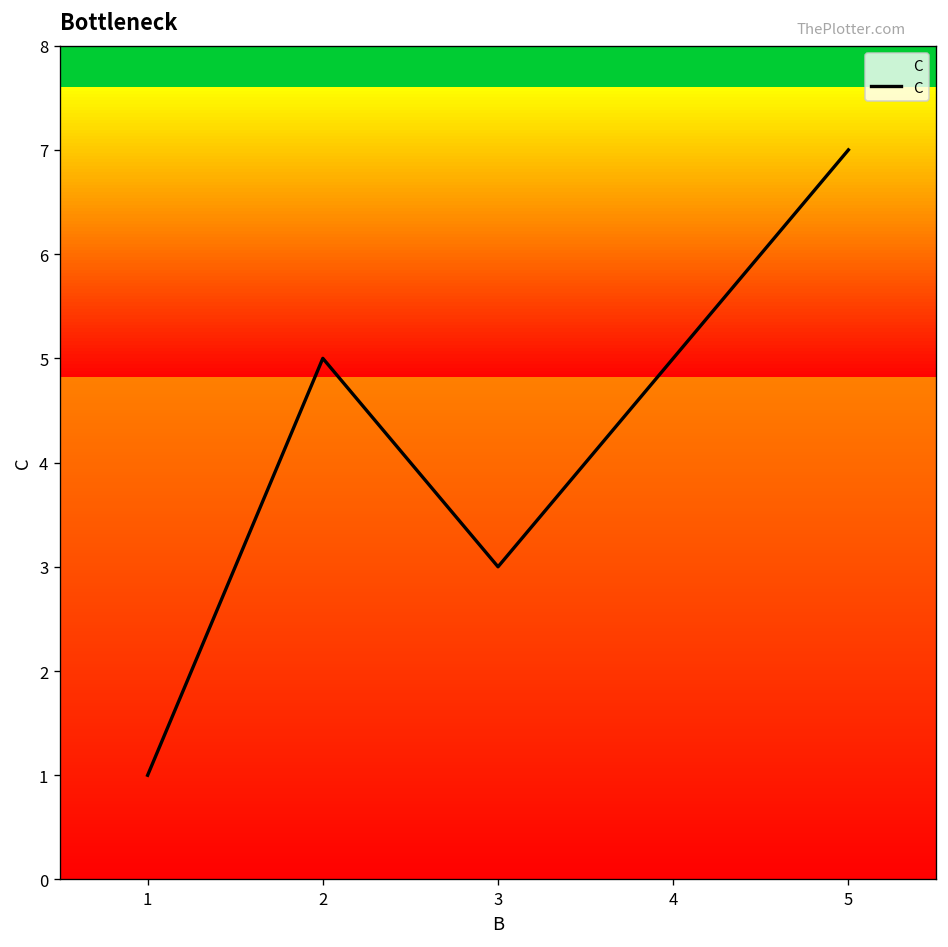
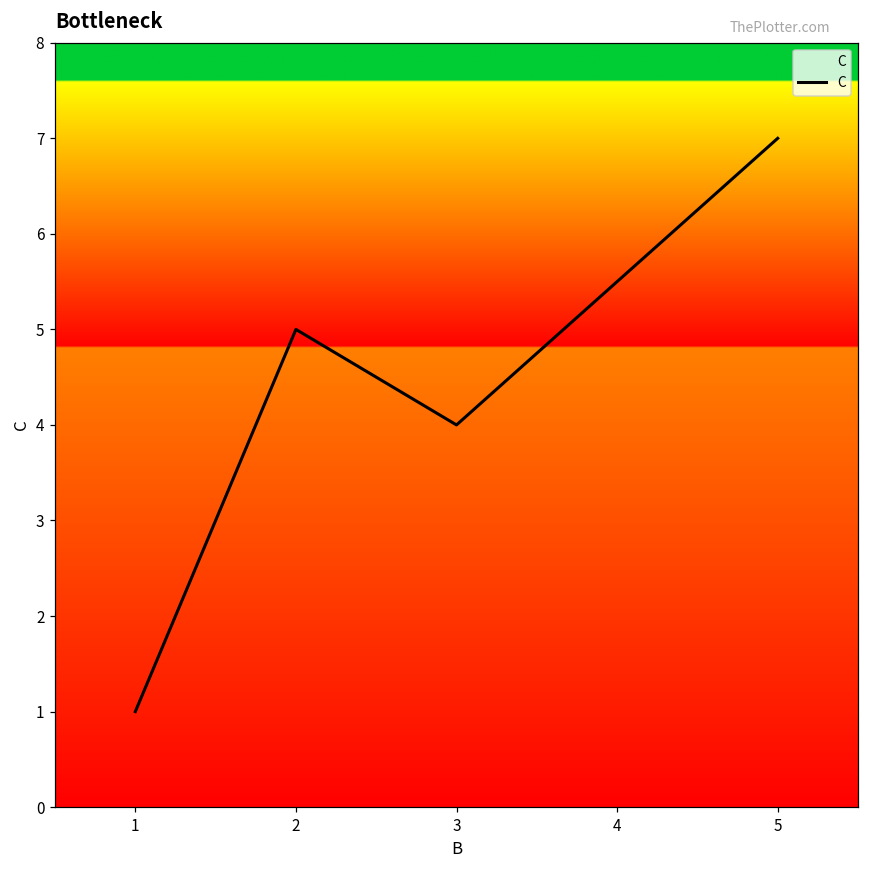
  {
    "1": 1,
    "2": 5,
-   "3": 3,
+   "3": 4,
    "5": 7
  }
